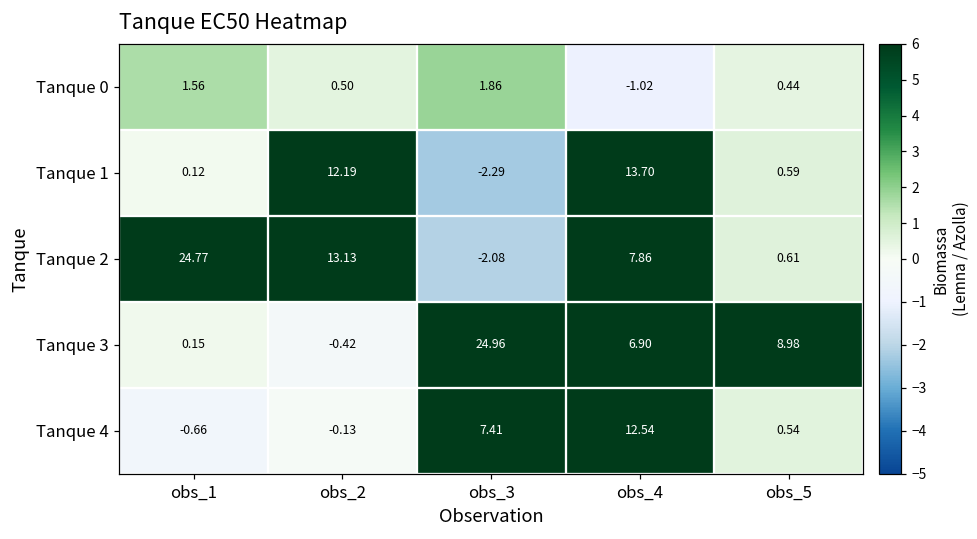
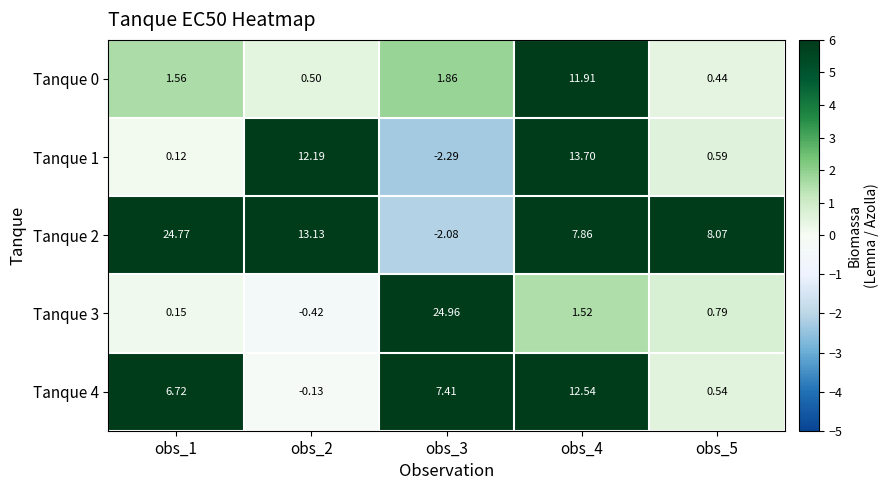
  {
    "Tanque 0": {
      "obs_1": 1.56,
      "obs_2": 0.50,
      "obs_3": 1.86,
-     "obs_4": -1.02,
+     "obs_4": 11.91,
      "obs_5": 0.44
    },
    "Tanque 1": {
      "obs_1": 0.12,
      "obs_2": 12.19,
      "obs_3": -2.29,
      "obs_4": 13.70,
      "obs_5": 0.59
    },
    "Tanque 2": {
      "obs_1": 24.77,
      "obs_2": 13.13,
      "obs_3": -2.08,
      "obs_4": 7.86,
-     "obs_5": 0.61
+     "obs_5": 8.07
    },
    "Tanque 3": {
      "obs_1": 0.15,
      "obs_2": -0.42,
      "obs_3": 24.96,
-     "obs_4": 6.90,
-     "obs_5": 8.98
+     "obs_4": 1.52,
+     "obs_5": 0.79
    },
    "Tanque 4": {
-     "obs_1": -0.66,
+     "obs_1": 6.72,
      "obs_2": -0.13,
      "obs_3": 7.41,
      "obs_4": 12.54,
      "obs_5": 0.54
    }
  }
